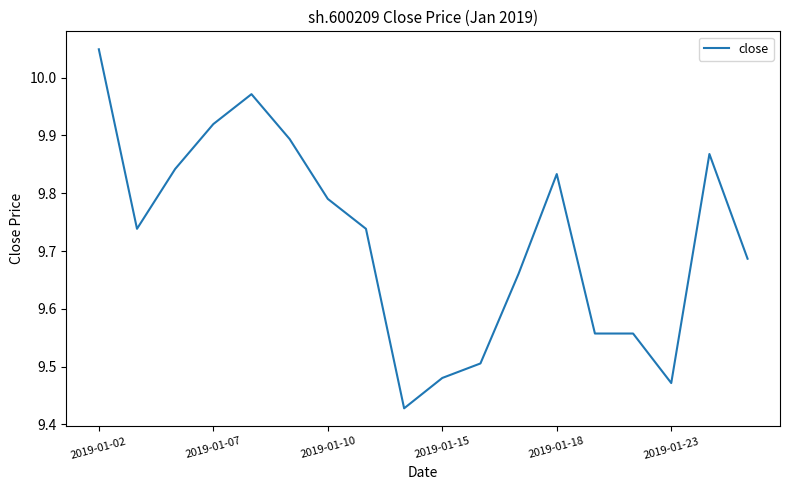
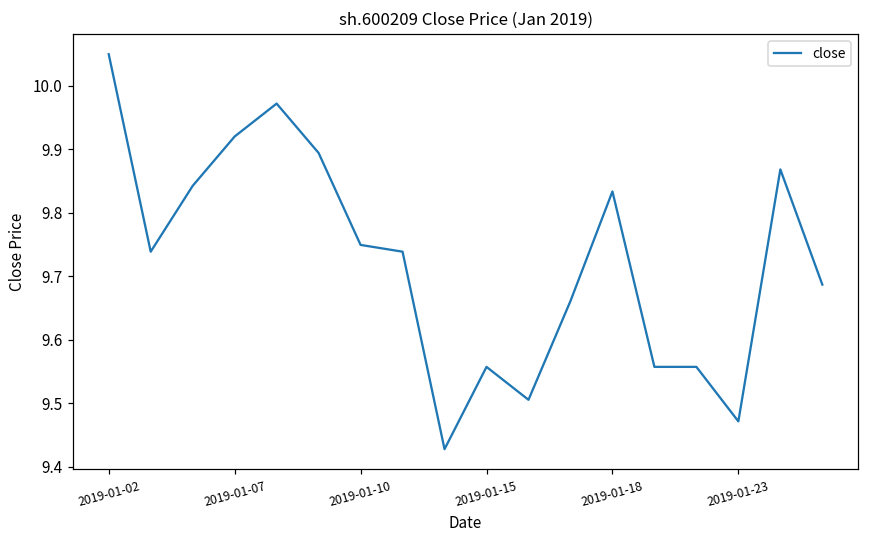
  {
    "2019-01-02": 10.05,
    "2019-01-07": 9.92,
-   "2019-01-10": 9.79,
-   "2019-01-15": 9.48,
+   "2019-01-10": 9.75,
+   "2019-01-15": 9.56,
    "2019-01-18": 9.83,
    "2019-01-23": 9.47
  }
